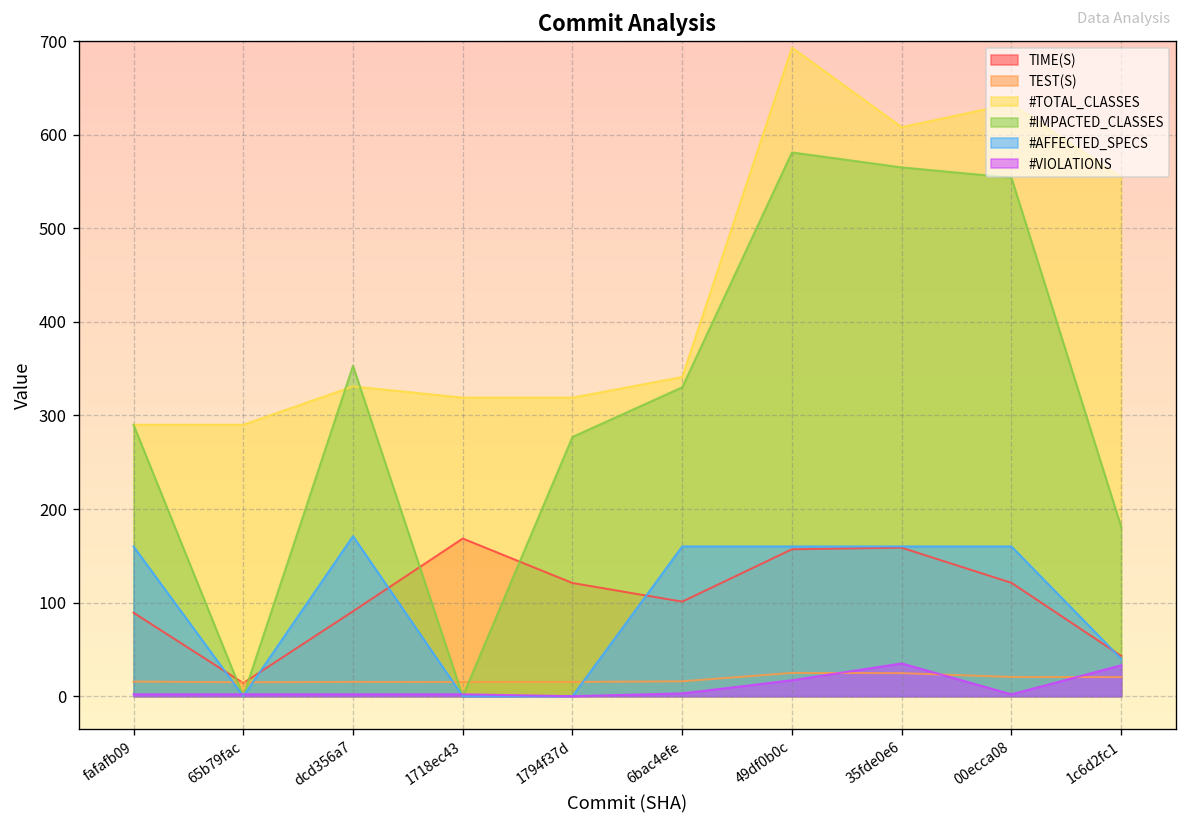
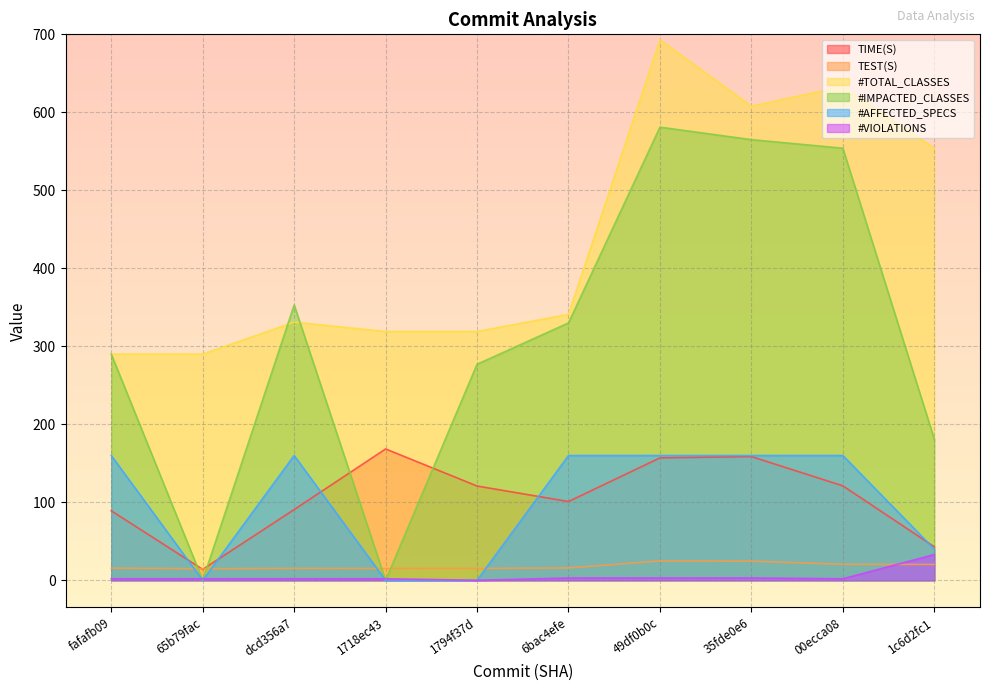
  {
    "TIME(S)": {
      "fafafb09": 90,
      "dcd356a7": 90,
      "1718ec43": 170,
      "1794f37d": 120,
      "6bac4efe": 100,
      "00ecca08": 120
    },
    "#IMPACTED_CLASSES": {
      "dcd356a7": 350,
      "1794f37d": 280,
      "6bac4efe": 330,
      "49df0b0c": 580,
      "35fde0e6": 570,
      "00ecca08": 550,
      "1c6d2fc1": 180
    },
    "#AFFECTED_SPECS": {
      "fafafb09": 160,
-     "dcd356a7": 170,
+     "dcd356a7": 160,
      "6bac4efe": 160,
      "00ecca08": 160
    },
    "#VIOLATIONS": {
      "fafafb09": 0,
      "dcd356a7": 0,
      "6bac4efe": 0,
-     "49df0b0c": 20,
-     "35fde0e6": 40,
+     "49df0b0c": 0,
+     "35fde0e6": 0,
      "00ecca08": 0,
      "1c6d2fc1": 30
    }
  }
